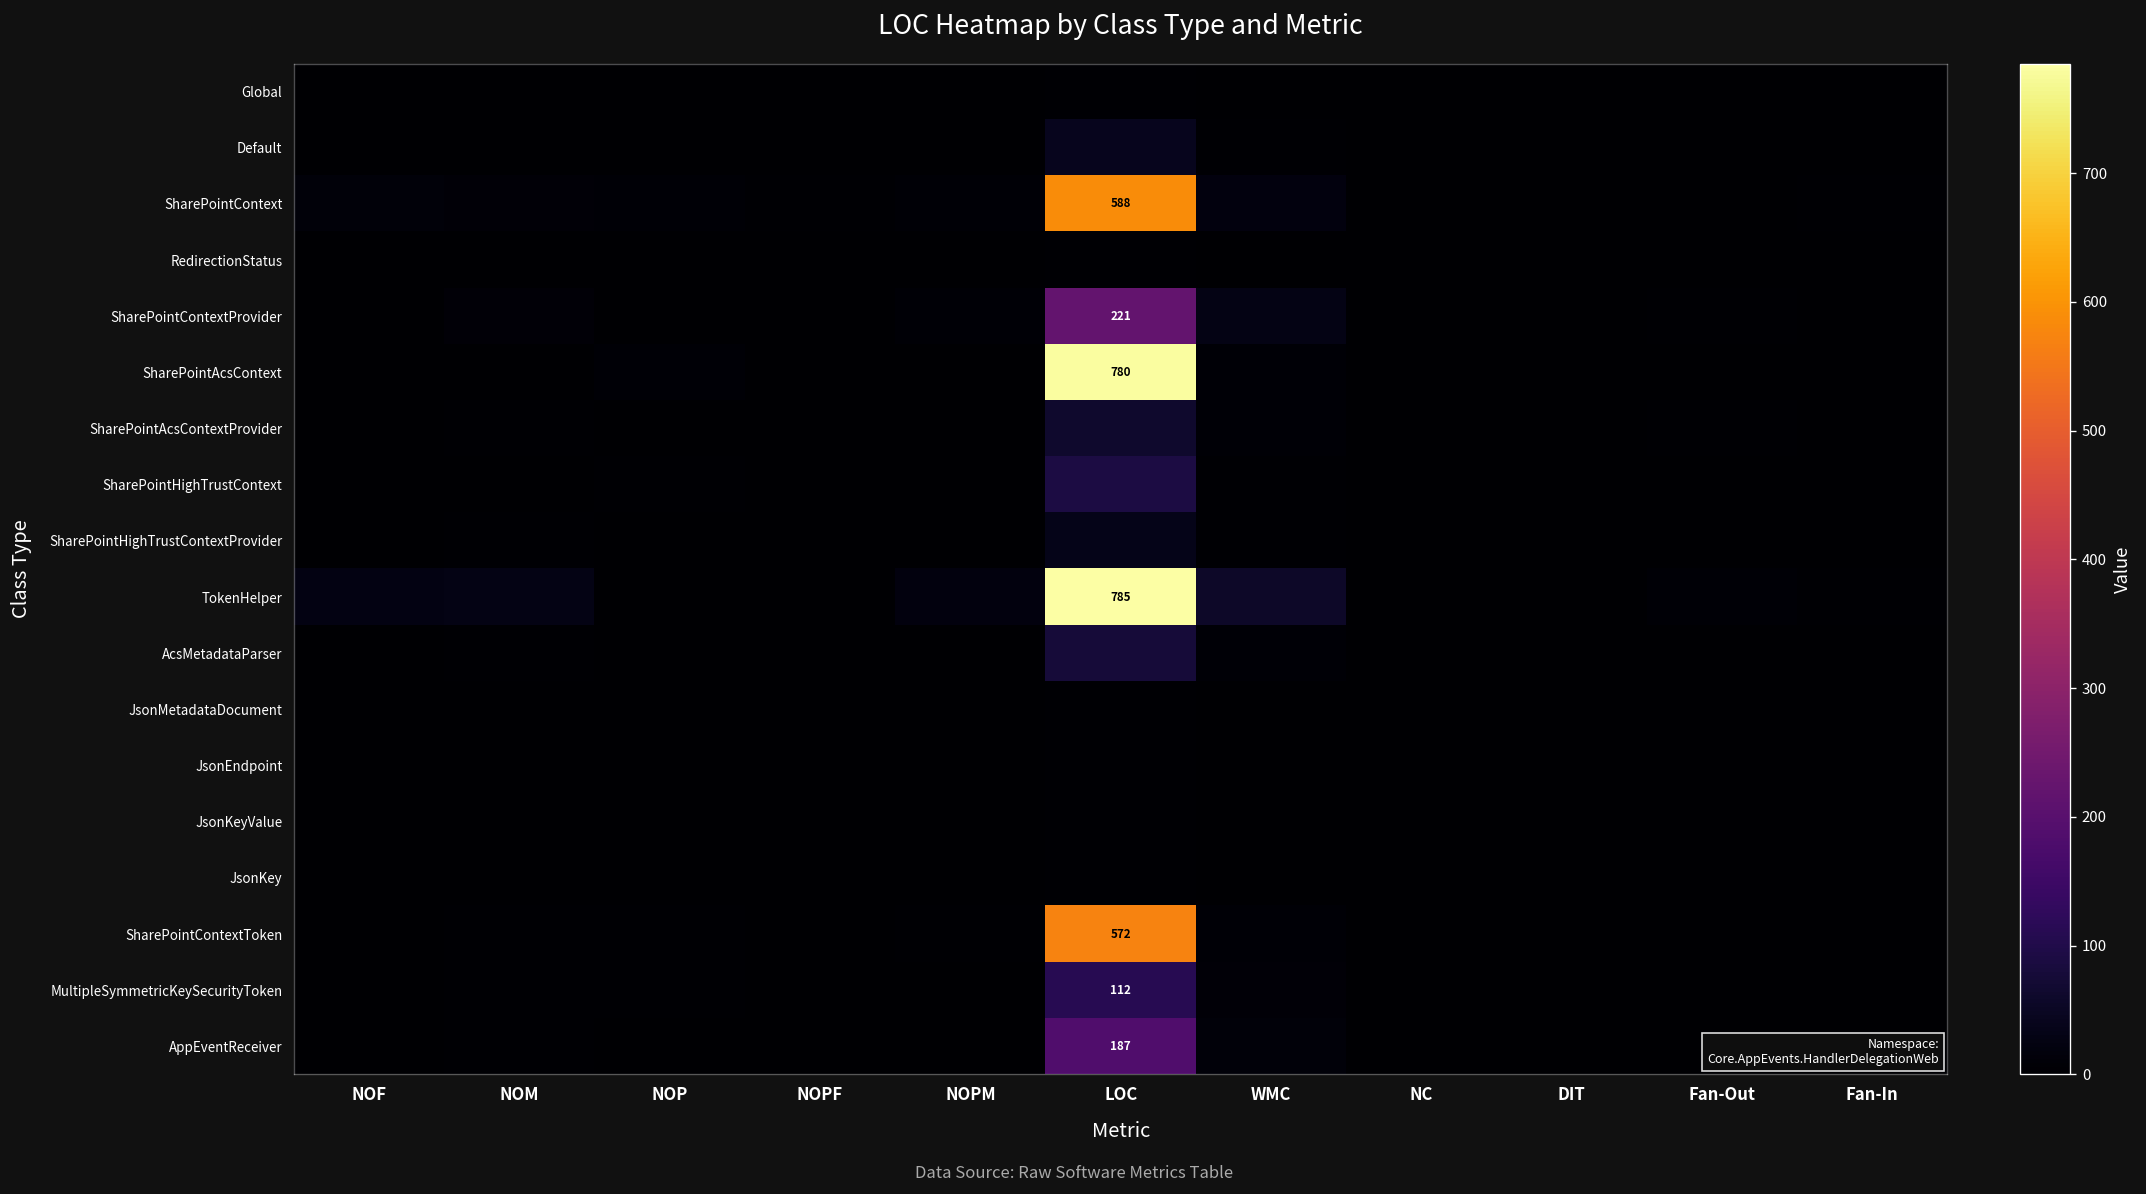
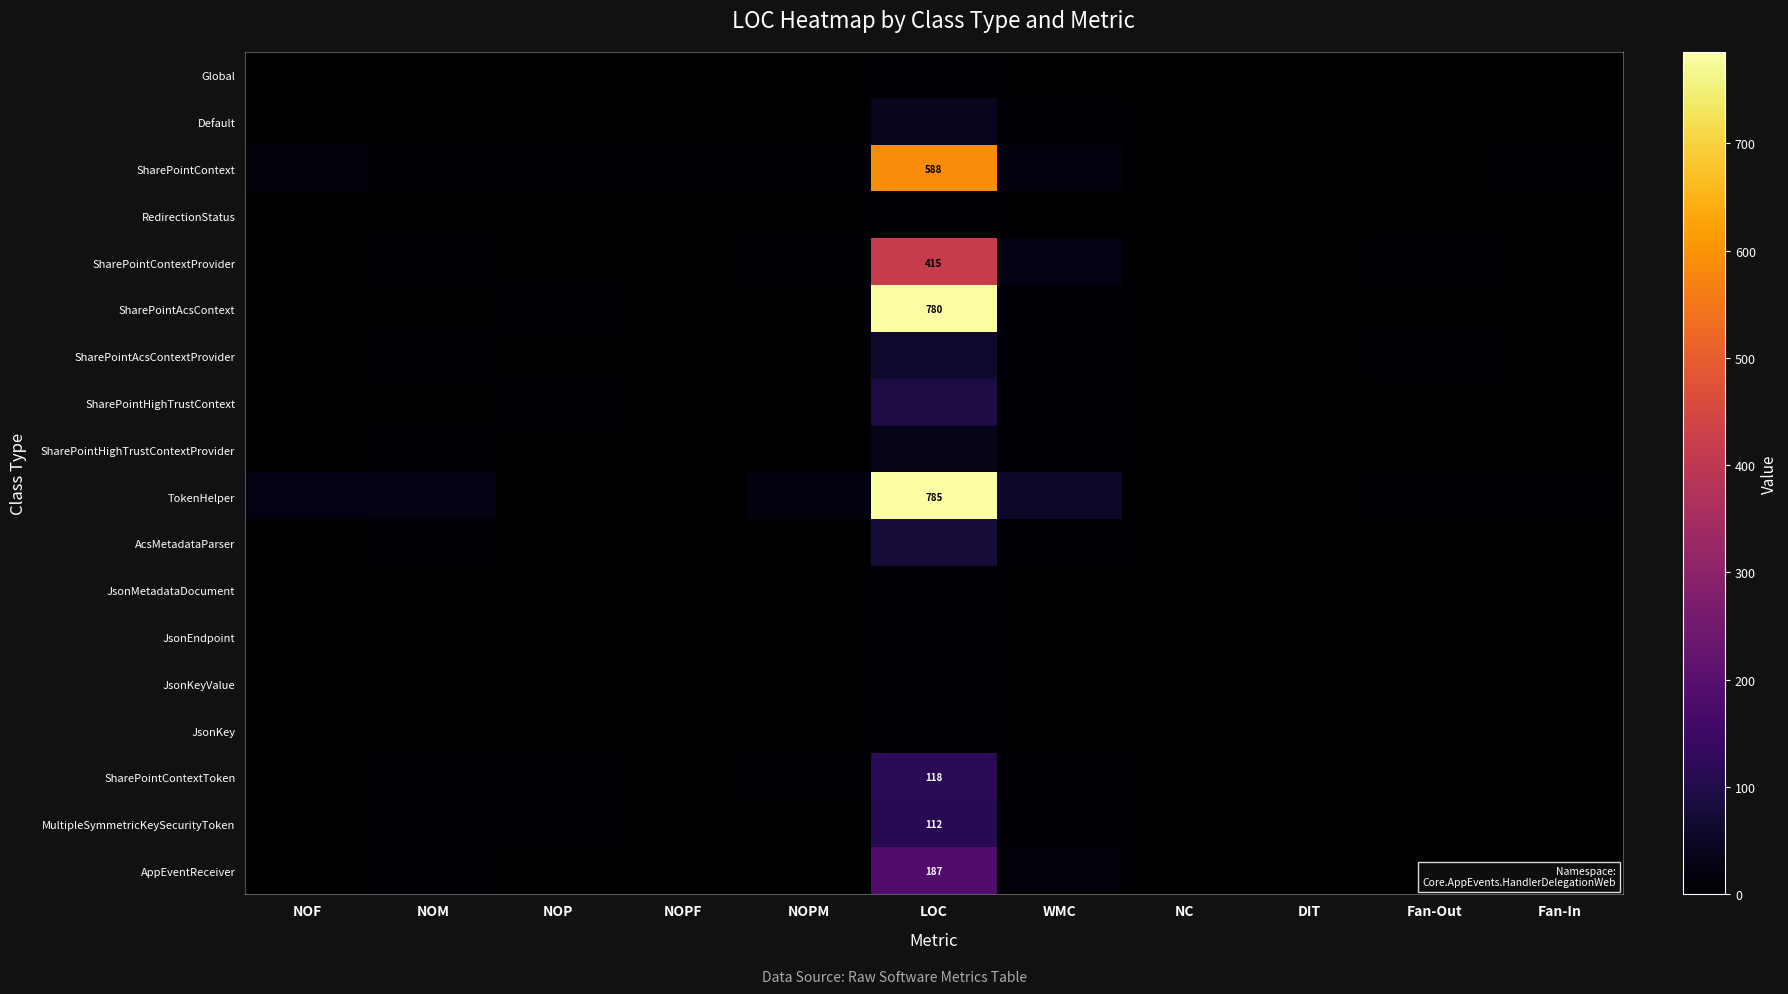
  {
    "SharePointContext": {
      "LOC": 588
    },
    "SharePointContextProvider": {
-     "LOC": 221
+     "LOC": 415
    },
    "SharePointAcsContext": {
      "LOC": 780
    },
    "TokenHelper": {
      "LOC": 785
    },
    "SharePointContextToken": {
-     "LOC": 572
+     "LOC": 118
    },
    "MultipleSymmetricKeySecurityToken": {
      "LOC": 112
    },
    "AppEventReceiver": {
      "LOC": 187
    }
  }
